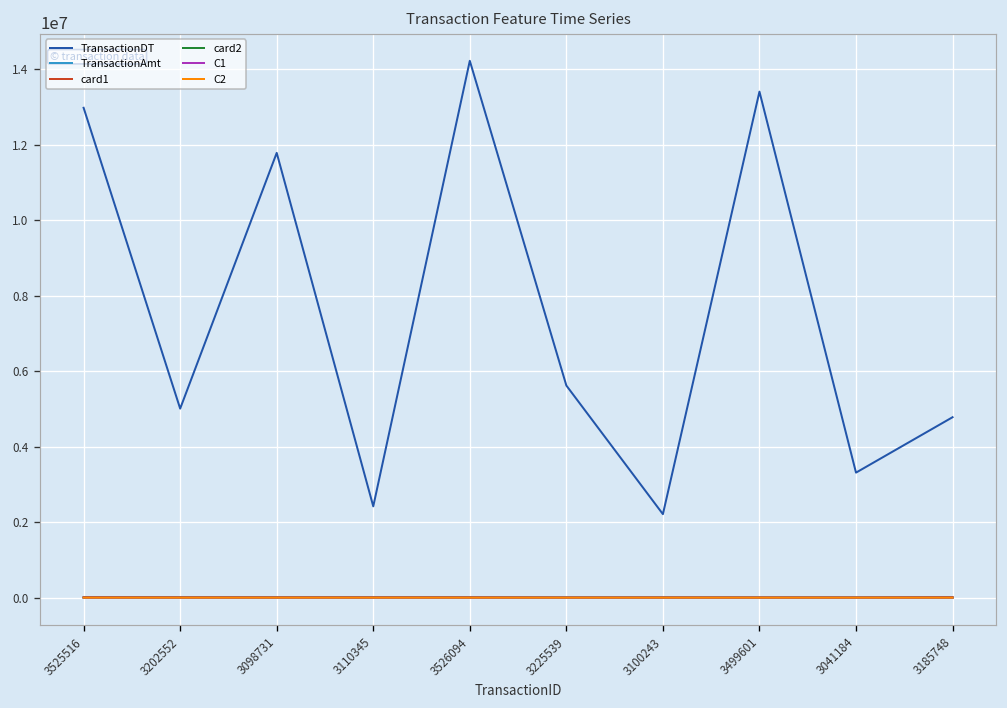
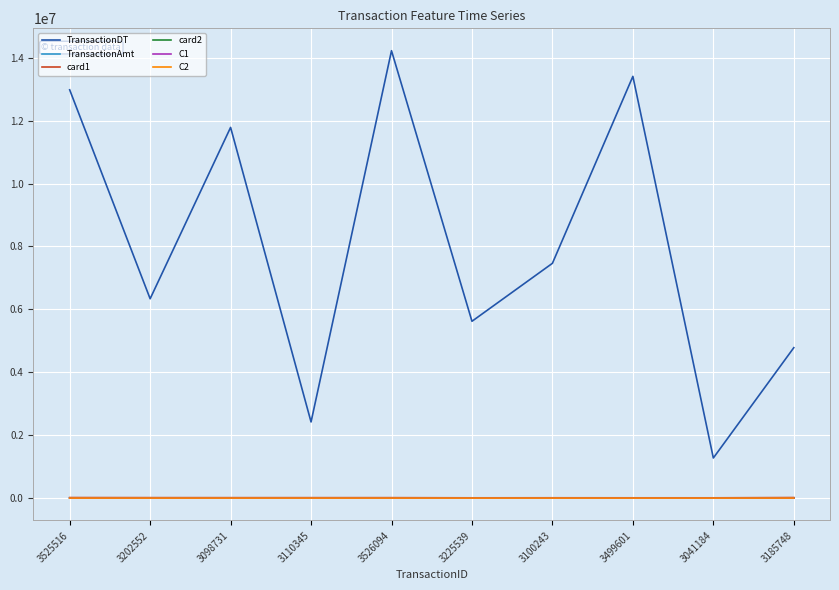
  {
    "TransactionDT": {
      "3525516": 13000000,
-     "3202552": 5000000,
+     "3202552": 6300000,
      "3098731": 11800000,
      "3110345": 2400000,
      "3526094": 14200000,
      "3225539": 5600000,
-     "3100243": 2200000,
+     "3100243": 7500000,
      "3499601": 13400000,
-     "3041184": 3300000,
+     "3041184": 1300000,
      "3185748": 4800000
    },
    "C2": {
      "3525516": 0,
      "3202552": 0,
      "3098731": 0,
      "3110345": 0,
      "3526094": 0,
      "3225539": 0,
      "3100243": 0,
      "3499601": 0,
      "3041184": 0,
      "3185748": 0
    }
  }
